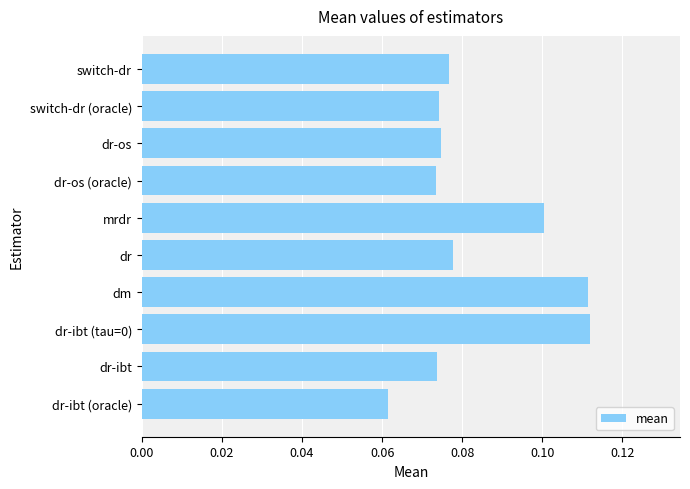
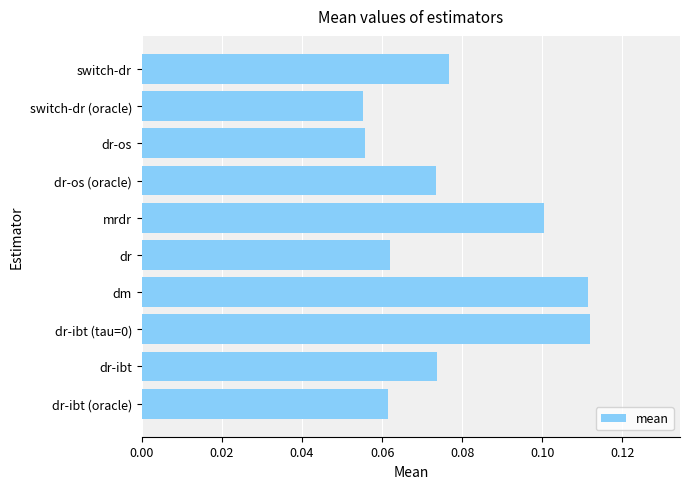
  {
    "switch-dr": 0.077,
-   "switch-dr (oracle)": 0.074,
-   "dr-os": 0.075,
+   "switch-dr (oracle)": 0.055,
+   "dr-os": 0.056,
    "dr-os (oracle)": 0.074,
    "mrdr": 0.100,
-   "dr": 0.078,
+   "dr": 0.062,
    "dm": 0.111,
    "dr-ibt (tau=0)": 0.112,
    "dr-ibt": 0.074,
    "dr-ibt (oracle)": 0.062
  }
